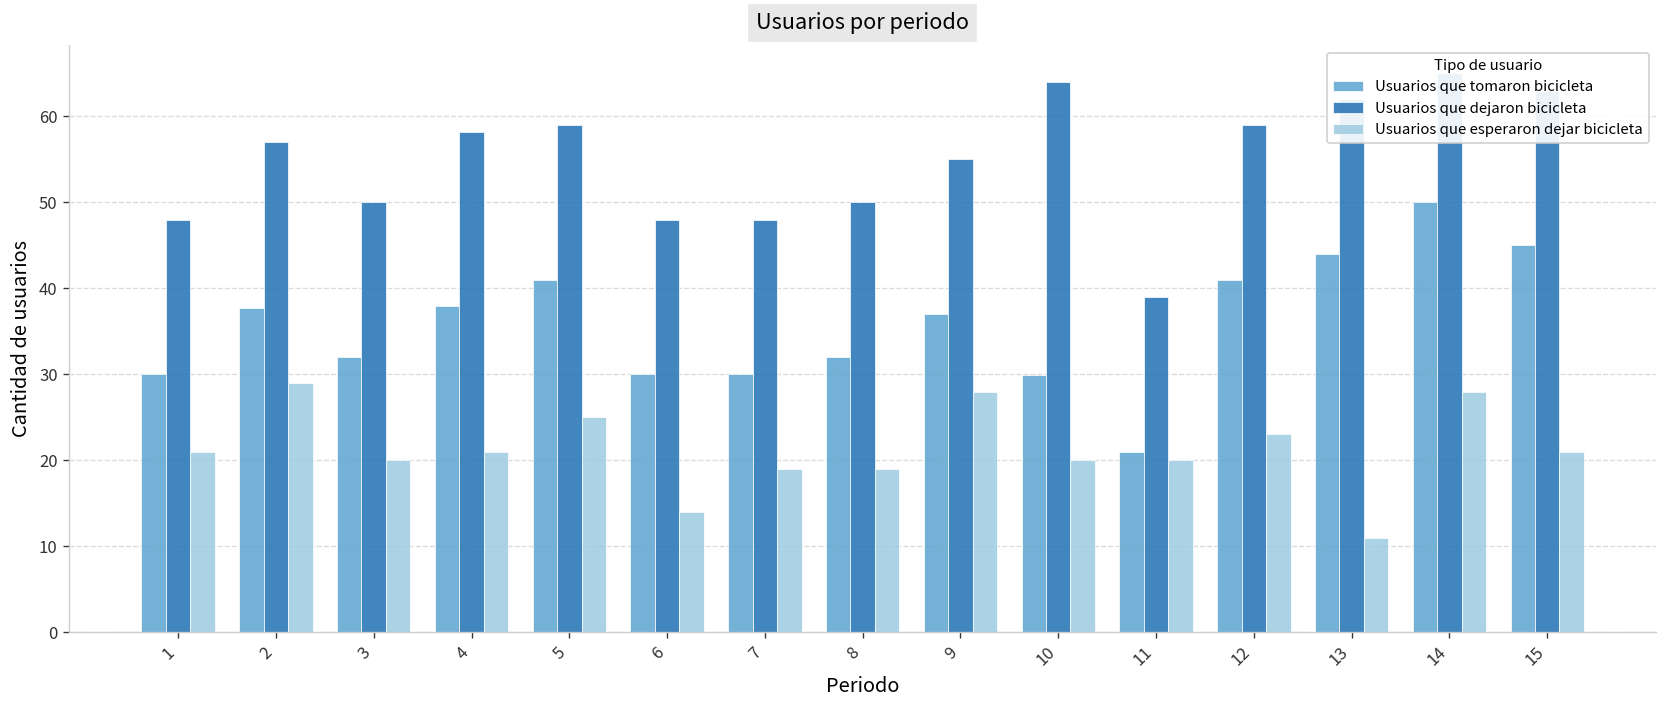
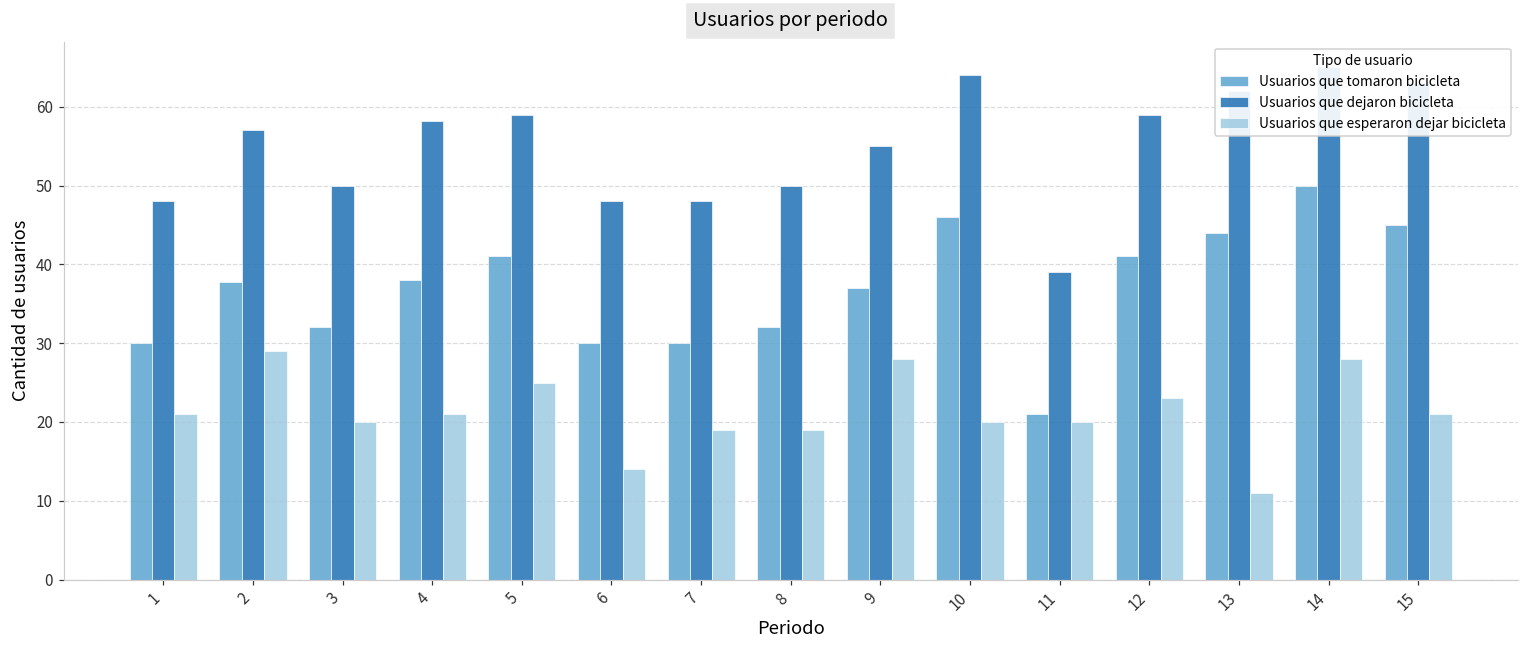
  {
    "Usuarios que tomaron bicicleta": {
      "1": 30,
      "2": 38,
      "3": 32,
      "4": 38,
      "5": 41,
      "6": 30,
      "7": 30,
      "8": 32,
      "9": 37,
-     "10": 30,
+     "10": 46,
      "11": 21,
      "12": 41,
      "13": 44,
      "14": 50,
      "15": 45
    },
    "Usuarios que dejaron bicicleta": {
      "1": 48,
      "2": 57,
      "3": 50,
      "4": 58,
      "5": 59,
      "6": 48,
      "7": 48,
      "8": 50,
      "9": 55,
      "10": 64,
      "11": 39,
      "12": 59
    },
    "Usuarios que esperaron dejar bicicleta": {
      "1": 21,
      "2": 29,
      "3": 20,
      "4": 21,
      "5": 25,
      "6": 14,
      "7": 19,
      "8": 19,
      "9": 28,
      "10": 20,
      "11": 20,
      "12": 23,
      "13": 11,
      "14": 28,
      "15": 21
    }
  }
